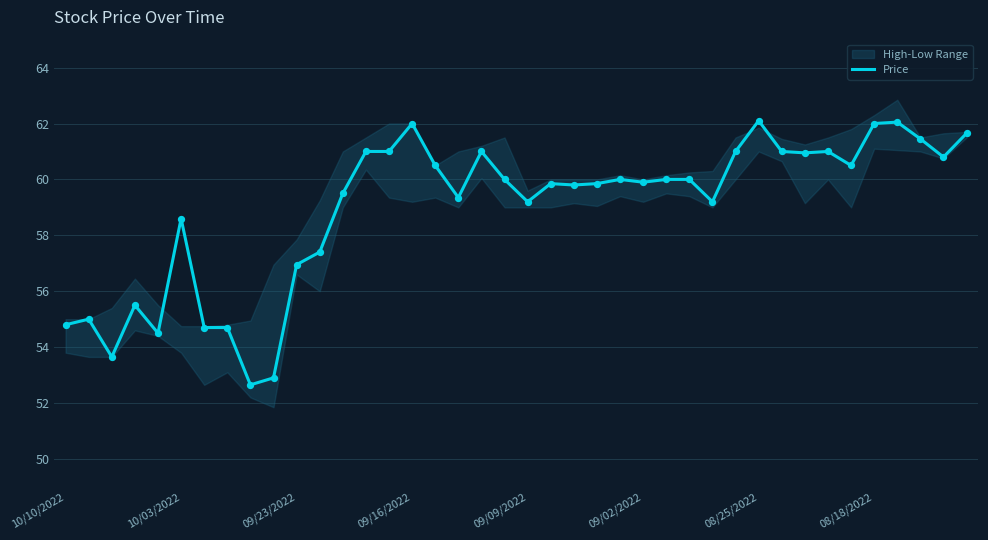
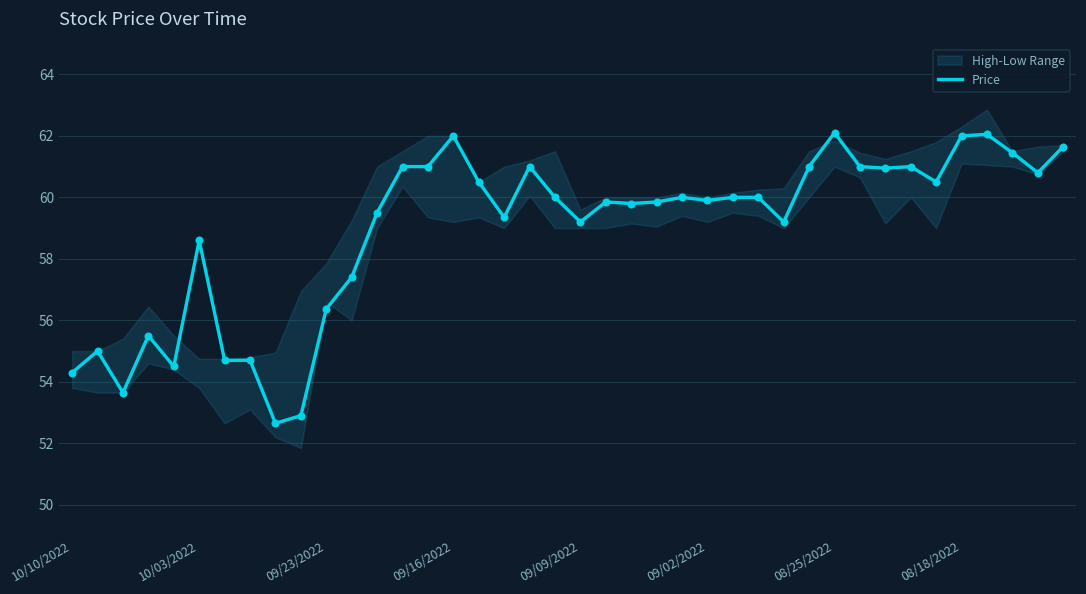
  {
    "Price": {
-     "10/10/2022": 54.8,
+     "10/10/2022": 54.3,
      "10/03/2022": 58.6,
-     "09/23/2022": 57.0,
+     "09/23/2022": 56.4,
      "09/09/2022": 59.2,
      "09/02/2022": 59.9,
      "08/25/2022": 62.1,
      "08/18/2022": 62.0
    }
  }
